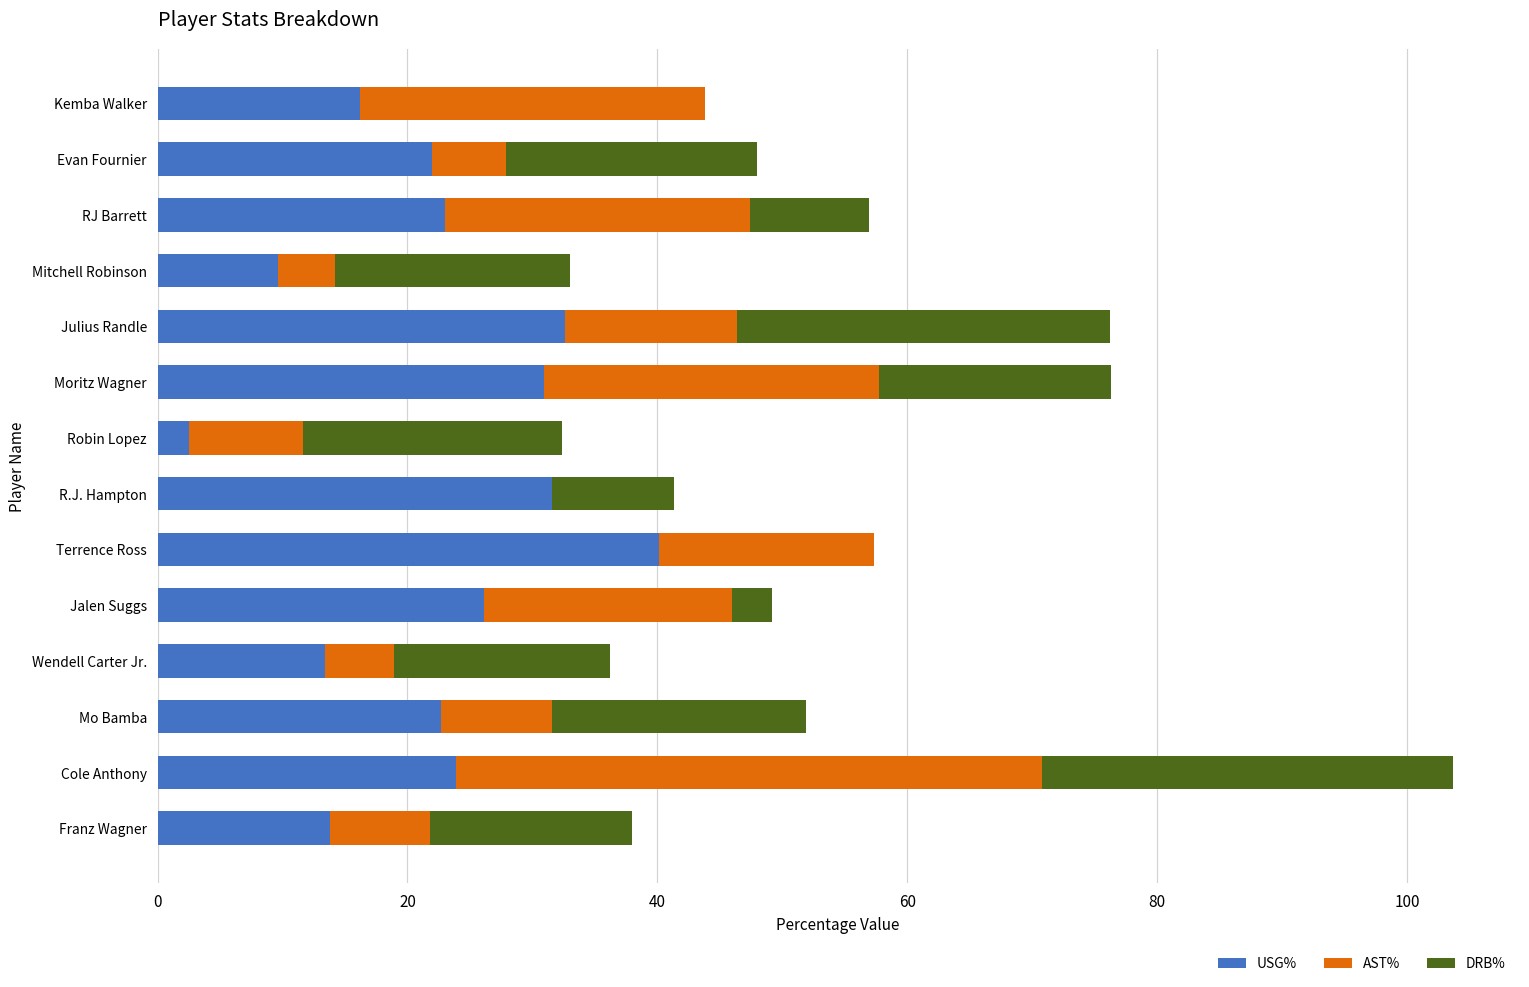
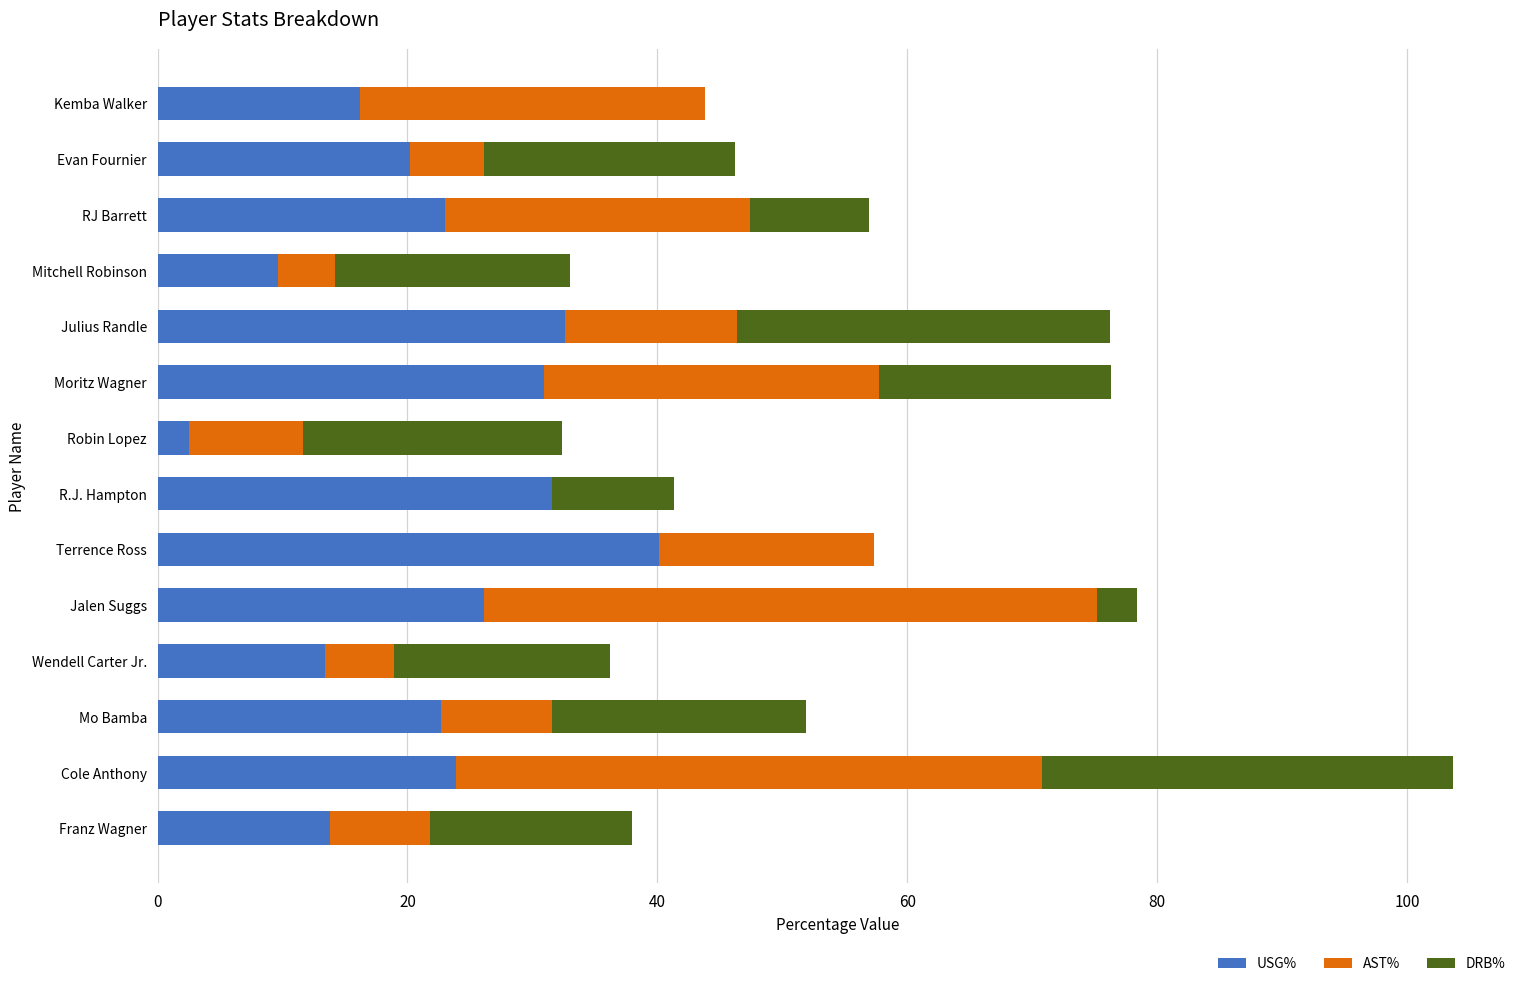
  {
    "USG%": {
      "Kemba Walker": 16.2,
-     "Evan Fournier": 22.0,
+     "Evan Fournier": 20.2,
      "RJ Barrett": 23.0,
      "Mitchell Robinson": 9.6,
      "Julius Randle": 32.6,
      "Moritz Wagner": 30.9,
      "Robin Lopez": 2.5,
      "R.J. Hampton": 31.6,
      "Terrence Ross": 40.1,
      "Jalen Suggs": 26.1,
      "Wendell Carter Jr.": 13.4,
      "Mo Bamba": 22.7,
      "Cole Anthony": 23.9,
      "Franz Wagner": 13.8
    },
    "AST%": {
      "Kemba Walker": 27.6,
      "Evan Fournier": 5.9,
      "RJ Barrett": 24.4,
      "Mitchell Robinson": 4.6,
      "Julius Randle": 13.8,
      "Moritz Wagner": 26.8,
      "Robin Lopez": 9.1,
      "R.J. Hampton": 0.0,
      "Terrence Ross": 17.2,
-     "Jalen Suggs": 19.9,
+     "Jalen Suggs": 49.1,
      "Wendell Carter Jr.": 5.5,
      "Mo Bamba": 8.9,
      "Cole Anthony": 46.9,
      "Franz Wagner": 8.0
    },
    "DRB%": {
      "Kemba Walker": 0.0,
      "Evan Fournier": 20.1,
      "RJ Barrett": 9.5,
      "Mitchell Robinson": 18.8,
      "Julius Randle": 29.8,
      "Moritz Wagner": 18.6,
      "Robin Lopez": 20.8,
      "R.J. Hampton": 9.7,
      "Terrence Ross": 0.0,
      "Jalen Suggs": 3.2,
      "Wendell Carter Jr.": 17.3,
      "Mo Bamba": 20.3,
      "Cole Anthony": 32.9,
      "Franz Wagner": 16.2
    }
  }
